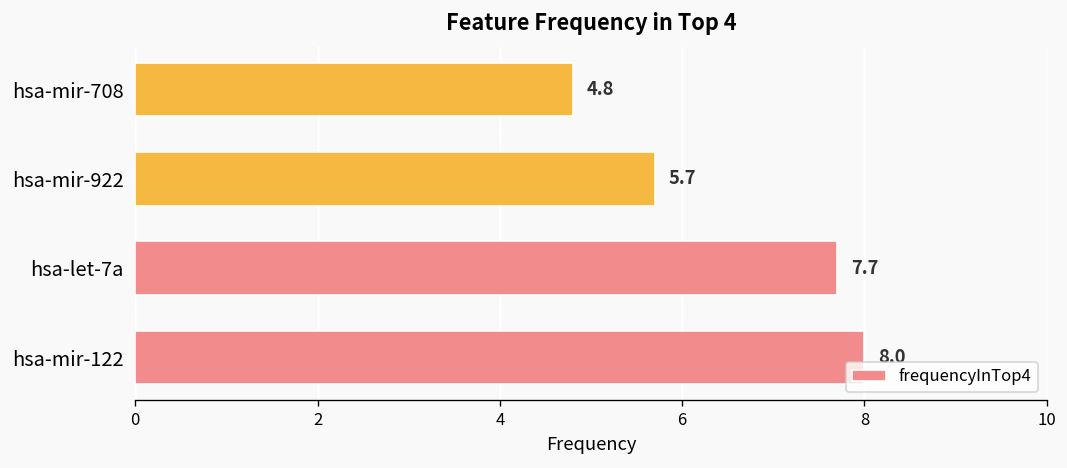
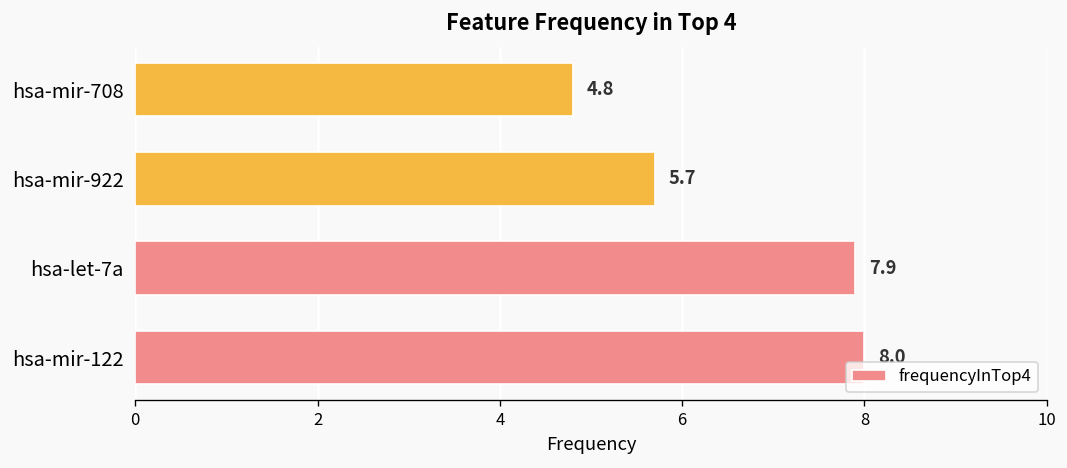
  {
    "hsa-mir-708": 4.8,
    "hsa-mir-922": 5.7,
-   "hsa-let-7a": 7.7
+   "hsa-let-7a": 7.9
  }
